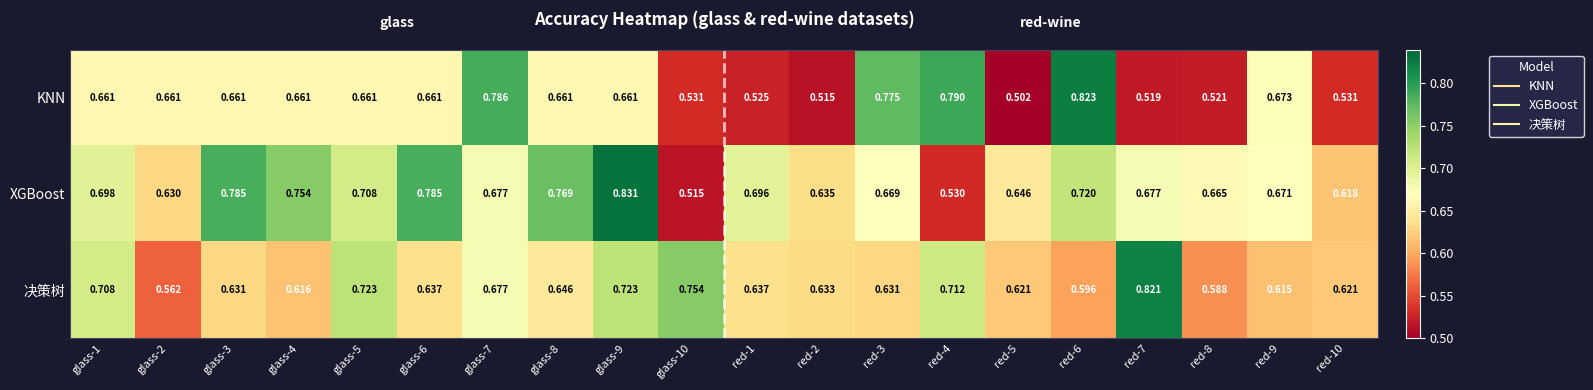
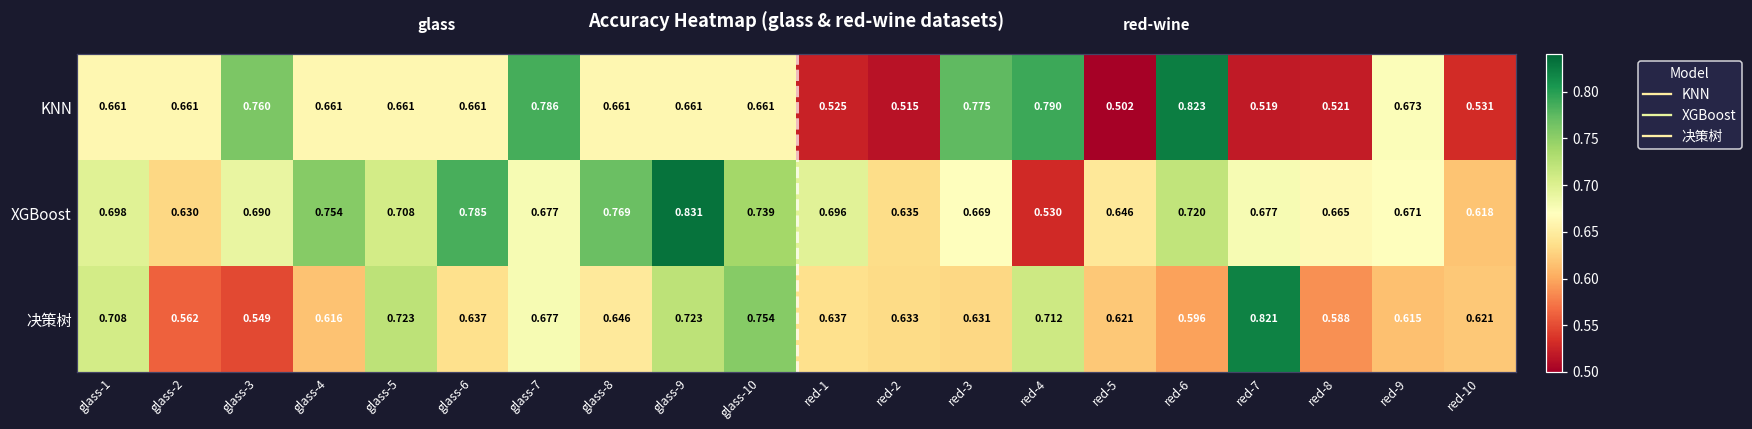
  {
    "KNN": {
      "glass-1": 0.661,
      "glass-2": 0.661,
-     "glass-3": 0.661,
+     "glass-3": 0.760,
      "glass-4": 0.661,
      "glass-5": 0.661,
      "glass-6": 0.661,
      "glass-7": 0.786,
      "glass-8": 0.661,
      "glass-9": 0.661,
-     "glass-10": 0.531,
+     "glass-10": 0.661,
      "red-1": 0.525,
      "red-2": 0.515,
      "red-3": 0.775,
      "red-4": 0.790,
      "red-5": 0.502,
      "red-6": 0.823,
      "red-7": 0.519,
      "red-8": 0.521,
      "red-9": 0.673,
      "red-10": 0.531
    },
    "XGBoost": {
      "glass-1": 0.698,
      "glass-2": 0.630,
-     "glass-3": 0.785,
+     "glass-3": 0.690,
      "glass-4": 0.754,
      "glass-5": 0.708,
      "glass-6": 0.785,
      "glass-7": 0.677,
      "glass-8": 0.769,
      "glass-9": 0.831,
-     "glass-10": 0.515,
+     "glass-10": 0.739,
      "red-1": 0.696,
      "red-2": 0.635,
      "red-3": 0.669,
      "red-4": 0.530,
      "red-5": 0.646,
      "red-6": 0.720,
      "red-7": 0.677,
      "red-8": 0.665,
      "red-9": 0.671,
      "red-10": 0.618
    },
    "决策树": {
      "glass-1": 0.708,
      "glass-2": 0.562,
-     "glass-3": 0.631,
+     "glass-3": 0.549,
      "glass-4": 0.616,
      "glass-5": 0.723,
      "glass-6": 0.637,
      "glass-7": 0.677,
      "glass-8": 0.646,
      "glass-9": 0.723,
      "glass-10": 0.754,
      "red-1": 0.637,
      "red-2": 0.633,
      "red-3": 0.631,
      "red-4": 0.712,
      "red-5": 0.621,
      "red-6": 0.596,
      "red-7": 0.821,
      "red-8": 0.588,
      "red-9": 0.615,
      "red-10": 0.621
    }
  }
